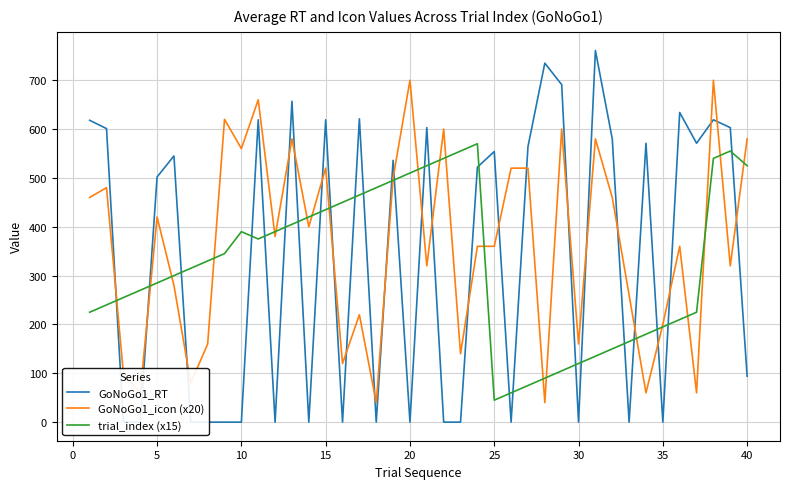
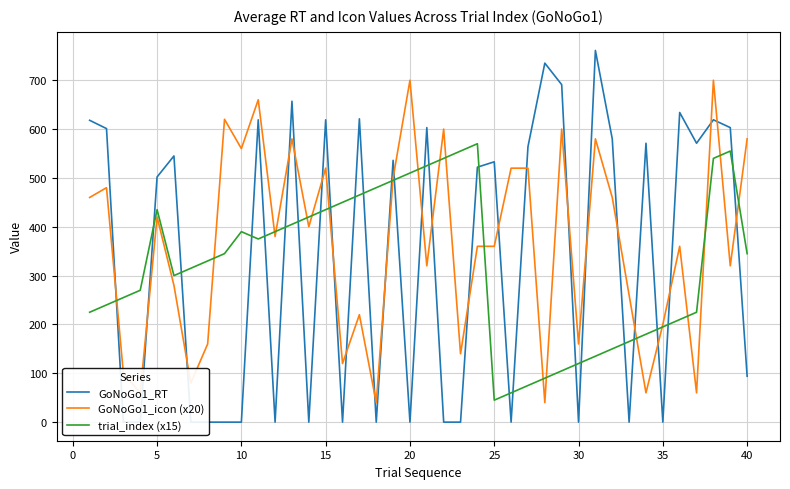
  {
    "GoNoGo1_RT": {
      "5": 500,
      "10": 0,
      "15": 620,
      "20": 0,
-     "25": 550,
+     "25": 530,
      "30": 0,
      "35": 0,
      "40": 90
    },
    "GoNoGo1_icon (x20)": {
      "5": 420,
      "10": 560,
      "15": 520,
      "20": 700,
      "25": 360,
      "30": 160,
      "40": 580
    },
    "trial_index (x15)": {
-     "5": 290,
+     "5": 440,
      "10": 390,
      "15": 440,
      "20": 510,
      "25": 50,
      "30": 120,
-     "40": 530
+     "40": 350
    }
  }
